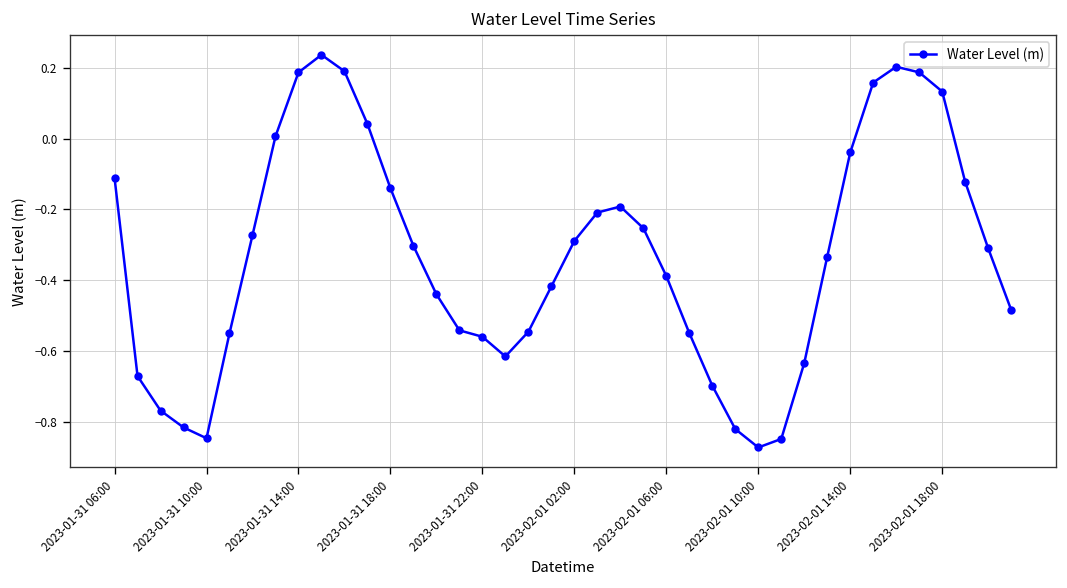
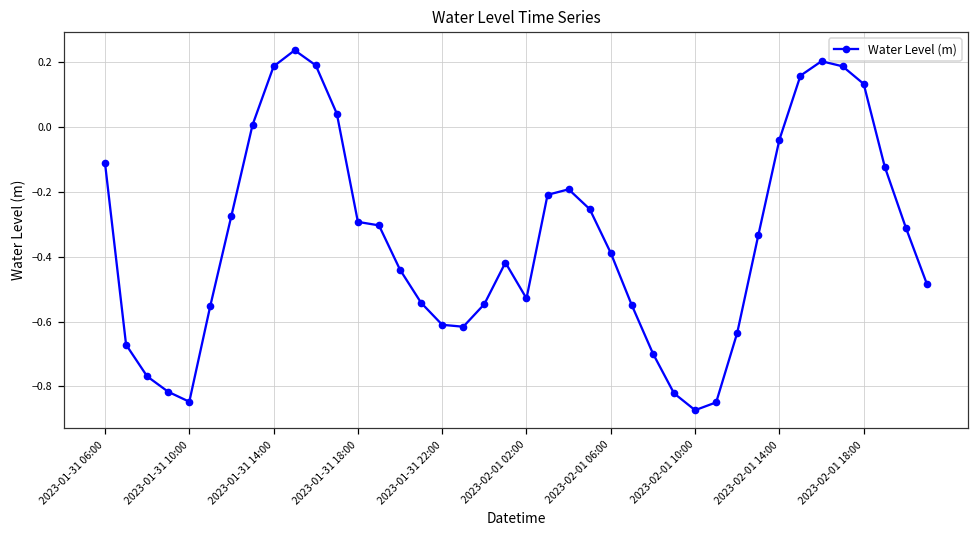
  {
    "2023-01-31 06:00": -0.11,
    "2023-01-31 10:00": -0.85,
    "2023-01-31 14:00": 0.19,
-   "2023-01-31 18:00": -0.14,
-   "2023-01-31 22:00": -0.56,
-   "2023-02-01 02:00": -0.29,
+   "2023-01-31 18:00": -0.29,
+   "2023-01-31 22:00": -0.61,
+   "2023-02-01 02:00": -0.53,
    "2023-02-01 06:00": -0.39,
    "2023-02-01 10:00": -0.87,
    "2023-02-01 14:00": -0.04,
    "2023-02-01 18:00": 0.13
  }
